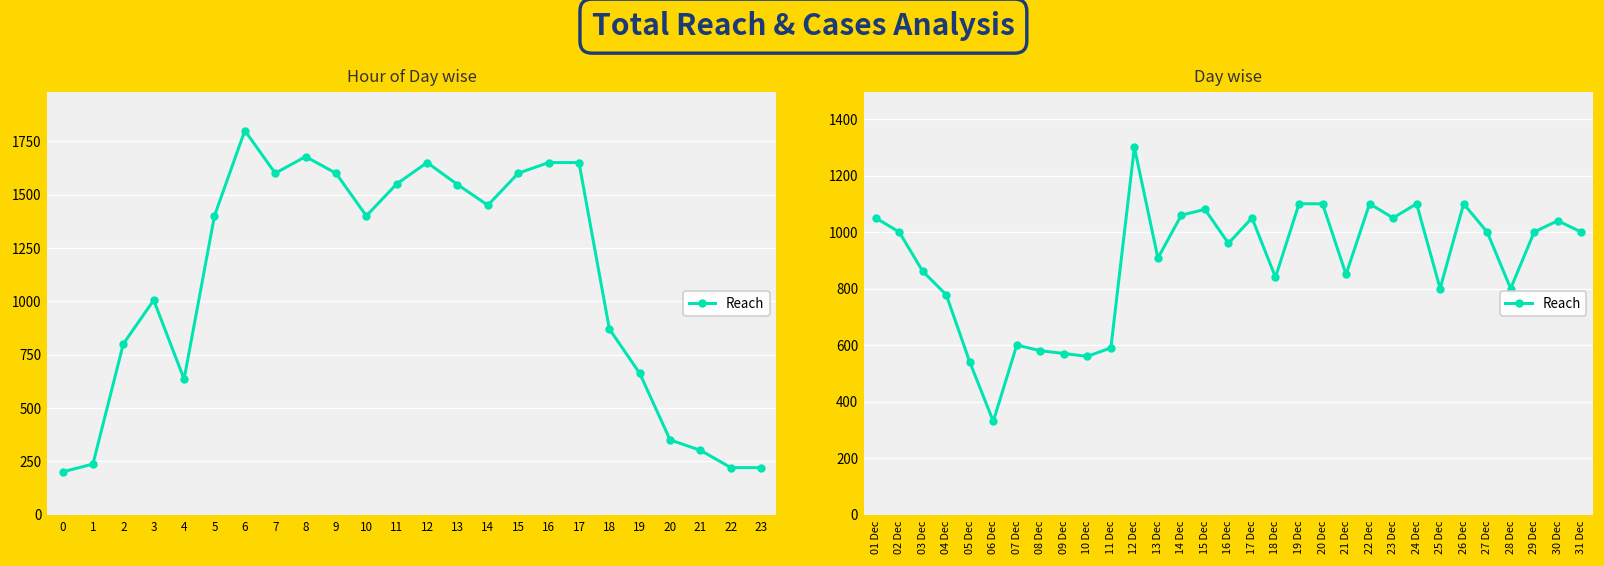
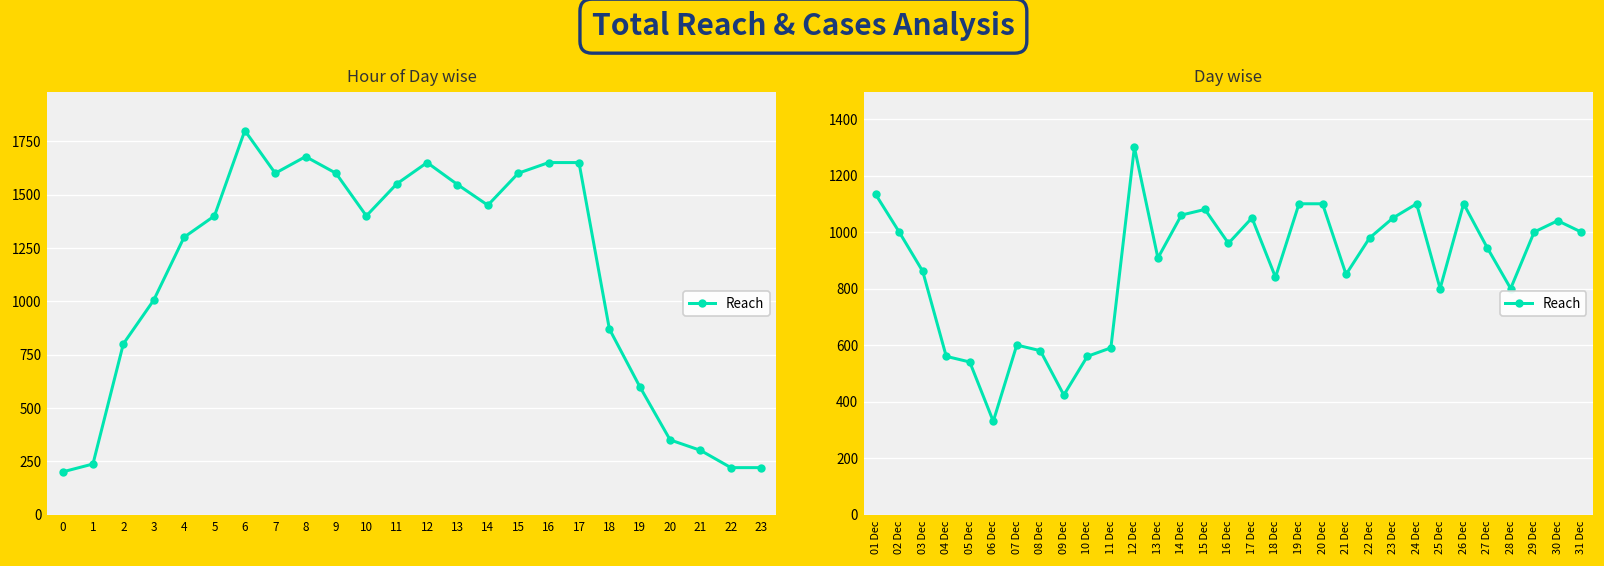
  {
    "Hour of Day wise": {
      "0": 200,
      "1": 240,
      "2": 800,
      "3": 1010,
-     "4": 640,
+     "4": 1300,
      "5": 1400,
      "6": 1800,
      "7": 1600,
      "8": 1680,
      "9": 1600,
      "10": 1400,
      "11": 1550,
      "12": 1650,
      "13": 1550,
      "14": 1450,
      "15": 1600,
      "16": 1650,
      "17": 1650,
      "18": 870,
-     "19": 660,
+     "19": 600,
      "20": 350,
      "21": 300,
      "22": 220,
      "23": 220
    },
    "Day wise": {
-     "01 Dec": 1050,
+     "01 Dec": 1130,
      "02 Dec": 1000,
      "03 Dec": 860,
-     "04 Dec": 780,
+     "04 Dec": 560,
      "05 Dec": 540,
      "06 Dec": 330,
      "07 Dec": 600,
      "08 Dec": 580,
-     "09 Dec": 570,
+     "09 Dec": 420,
      "10 Dec": 560,
      "11 Dec": 590,
      "12 Dec": 1300,
      "13 Dec": 910,
      "14 Dec": 1060,
      "15 Dec": 1080,
      "16 Dec": 960,
      "17 Dec": 1050,
      "18 Dec": 840,
      "19 Dec": 1100,
      "20 Dec": 1100,
      "21 Dec": 850,
-     "22 Dec": 1100,
+     "22 Dec": 980,
      "23 Dec": 1050,
      "24 Dec": 1100,
      "25 Dec": 800,
      "26 Dec": 1100,
-     "27 Dec": 1000,
+     "27 Dec": 950,
      "28 Dec": 800,
      "29 Dec": 1000,
      "30 Dec": 1040,
      "31 Dec": 1000
    }
  }
